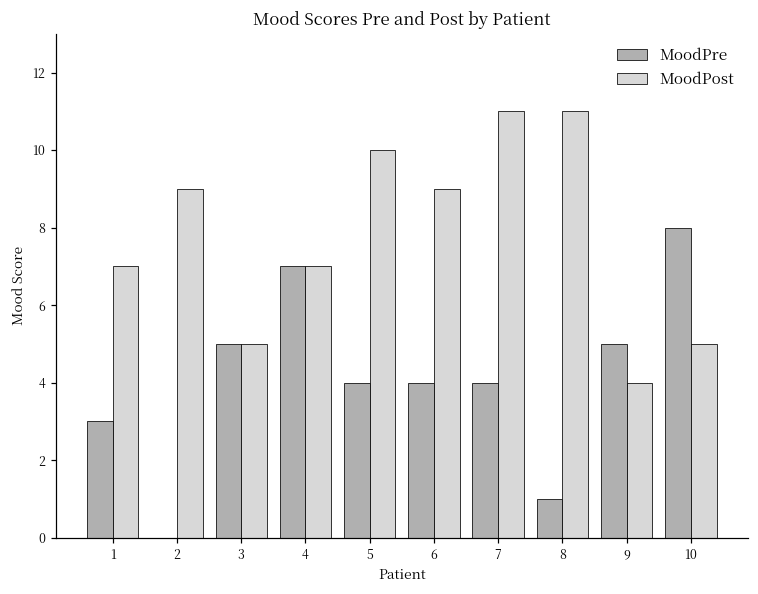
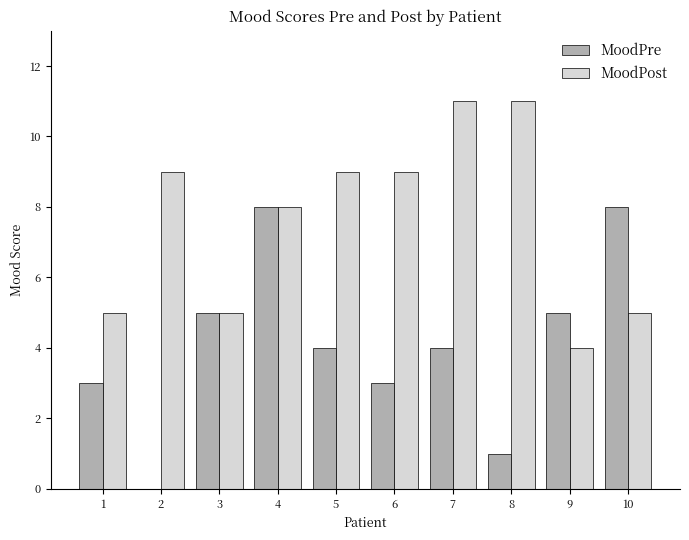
  {
    "MoodPre": {
      "1": 3,
      "2": 0,
      "3": 5,
-     "4": 7,
+     "4": 8,
      "5": 4,
-     "6": 4,
+     "6": 3,
      "7": 4,
      "8": 1,
      "9": 5,
      "10": 8
    },
    "MoodPost": {
-     "1": 7,
+     "1": 5,
      "2": 9,
      "3": 5,
-     "4": 7,
-     "5": 10,
+     "4": 8,
+     "5": 9,
      "6": 9,
      "7": 11,
      "8": 11,
      "9": 4,
      "10": 5
    }
  }
